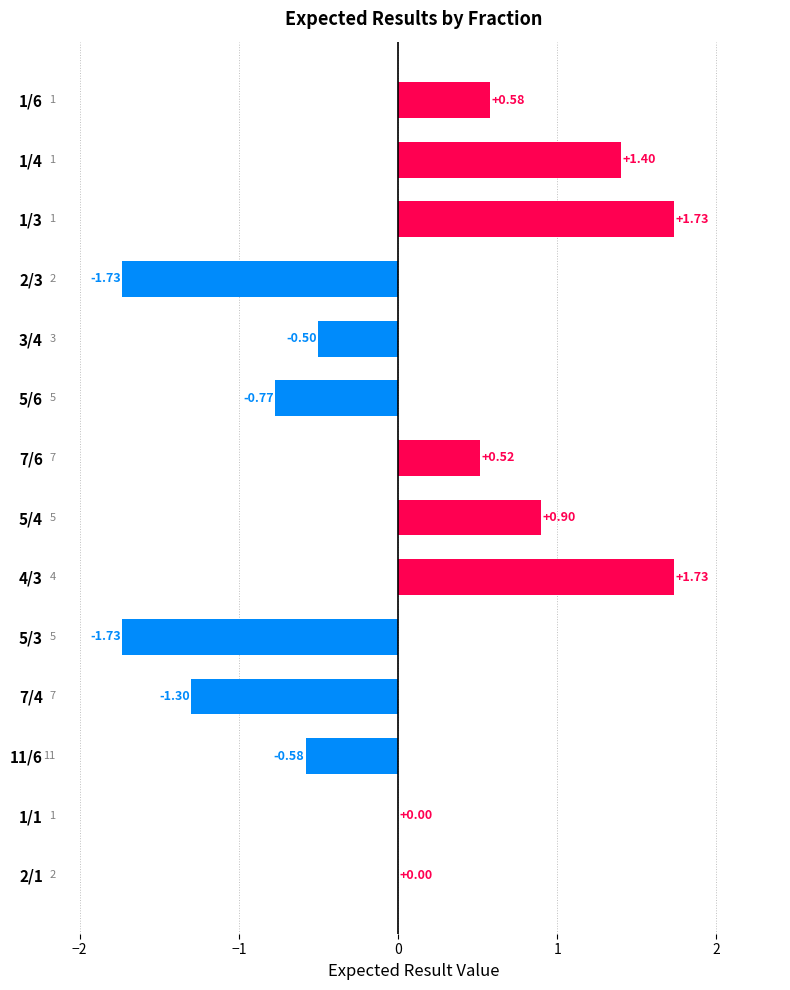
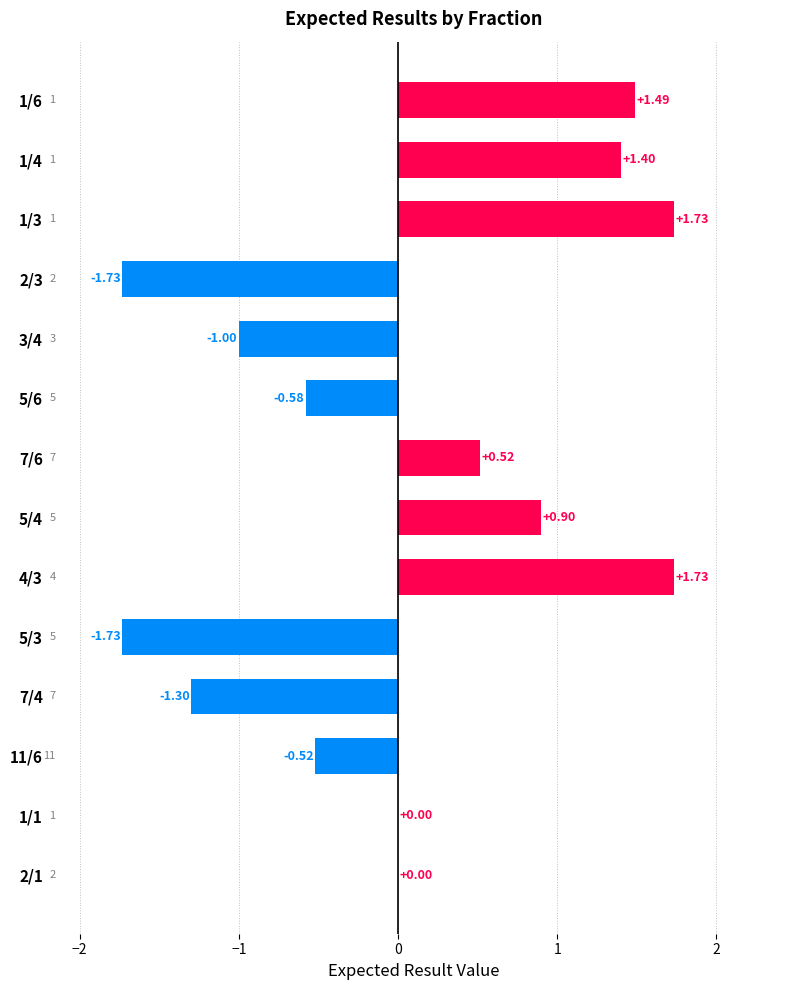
  {
-   "1/6": "+0.58",
+   "1/6": "+1.49",
    "1/4": "+1.40",
    "1/3": "+1.73",
    "2/3": "-1.73",
-   "3/4": "-0.50",
-   "5/6": "-0.77",
+   "3/4": "-1.00",
+   "5/6": "-0.58",
    "7/6": "+0.52",
    "5/4": "+0.90",
    "4/3": "+1.73",
    "5/3": "-1.73",
    "7/4": "-1.30",
-   "11/6": "-0.58",
+   "11/6": "-0.52",
    "1/1": "+0.00",
    "2/1": "+0.00"
  }
